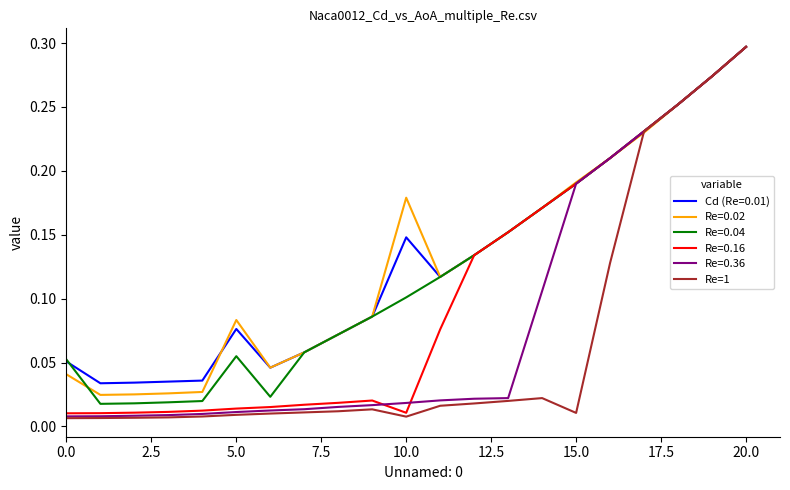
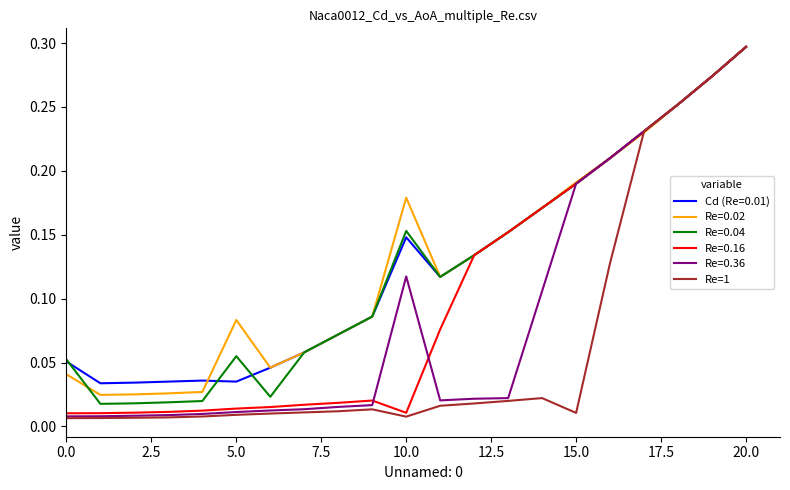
  {
    "Cd (Re=0.01)": {
-     "5.0": 0.076,
+     "5.0": 0.035,
      "10.0": 0.148
    },
    "Re=0.02": {
      "0.0": 0.041,
      "5.0": 0.083,
      "10.0": 0.179
    },
    "Re=0.04": {
      "5.0": 0.055,
-     "10.0": 0.101
+     "10.0": 0.153
    },
    "Re=0.16": {
      "0.0": 0.010,
      "5.0": 0.014,
      "10.0": 0.011
    },
    "Re=0.36": {
      "5.0": 0.011,
-     "10.0": 0.018
+     "10.0": 0.117
    },
    "Re=1": {
      "5.0": 0.009,
      "10.0": 0.008,
      "15.0": 0.011
    }
  }
